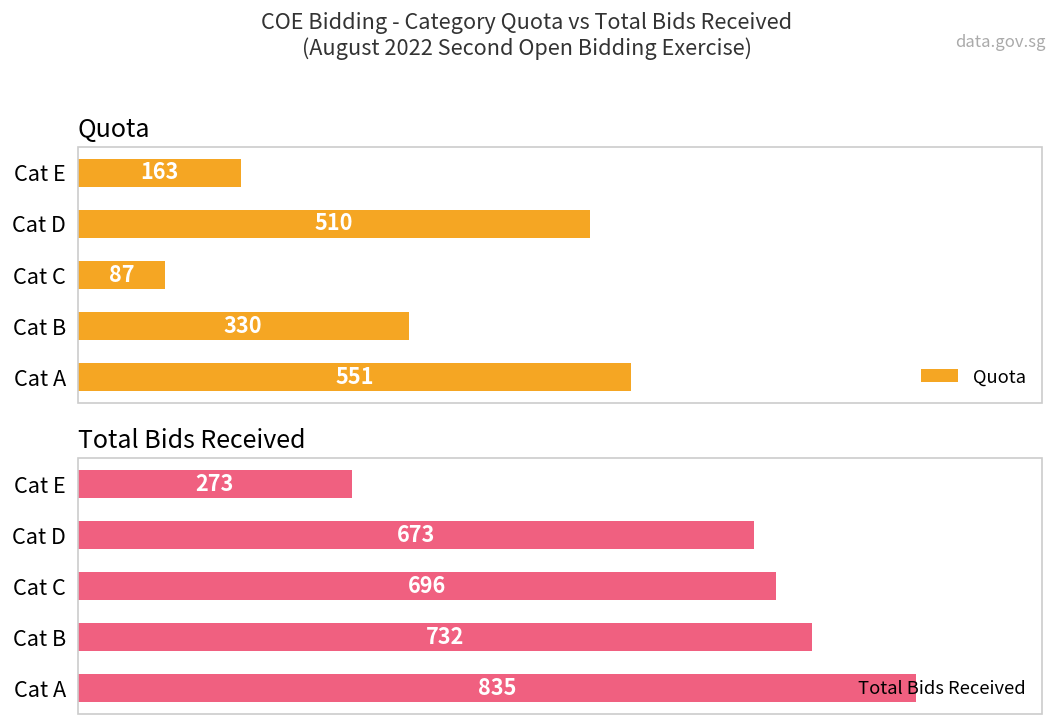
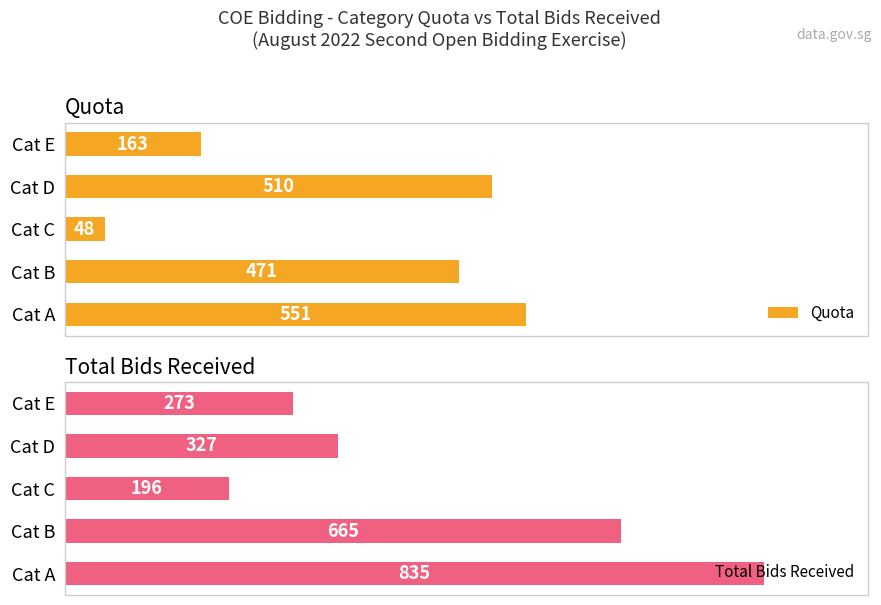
  {
    "Quota": {
      "Cat E": 163,
      "Cat D": 510,
-     "Cat C": 87,
-     "Cat B": 330,
+     "Cat C": 48,
+     "Cat B": 471,
      "Cat A": 551
    },
    "Total Bids Received": {
      "Cat E": 273,
-     "Cat D": 673,
-     "Cat C": 696,
-     "Cat B": 732,
+     "Cat D": 327,
+     "Cat C": 196,
+     "Cat B": 665,
      "Cat A": 835
    }
  }
